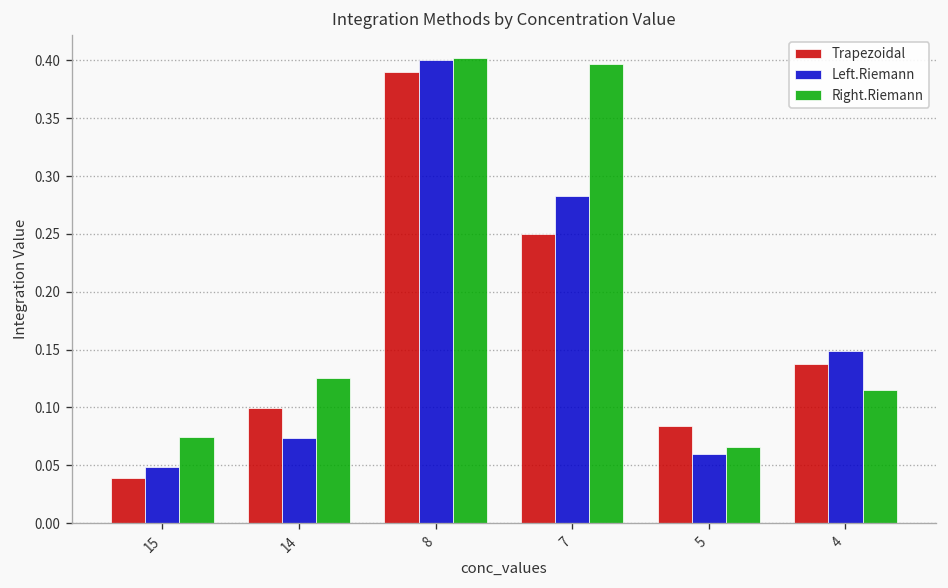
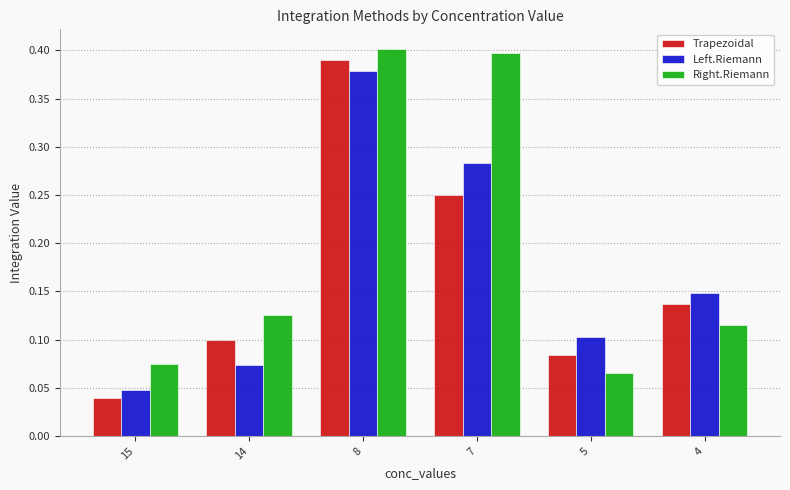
  {
    "Trapezoidal": {
      "15": 0.04,
      "14": 0.10,
      "8": 0.39,
      "7": 0.25,
      "5": 0.08,
      "4": 0.14
    },
    "Left.Riemann": {
      "15": 0.05,
      "14": 0.07,
-     "8": 0.40,
+     "8": 0.38,
      "7": 0.28,
-     "5": 0.06,
+     "5": 0.10,
      "4": 0.15
    },
    "Right.Riemann": {
      "15": 0.07,
      "14": 0.13,
      "8": 0.40,
      "7": 0.40,
      "5": 0.07,
      "4": 0.12
    }
  }
